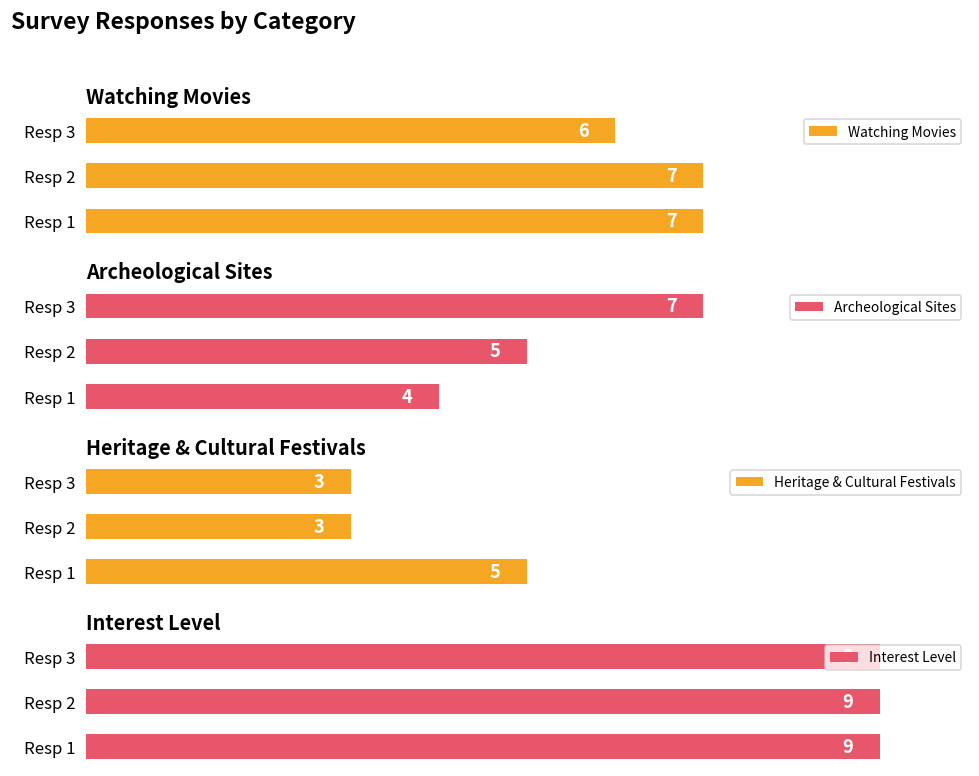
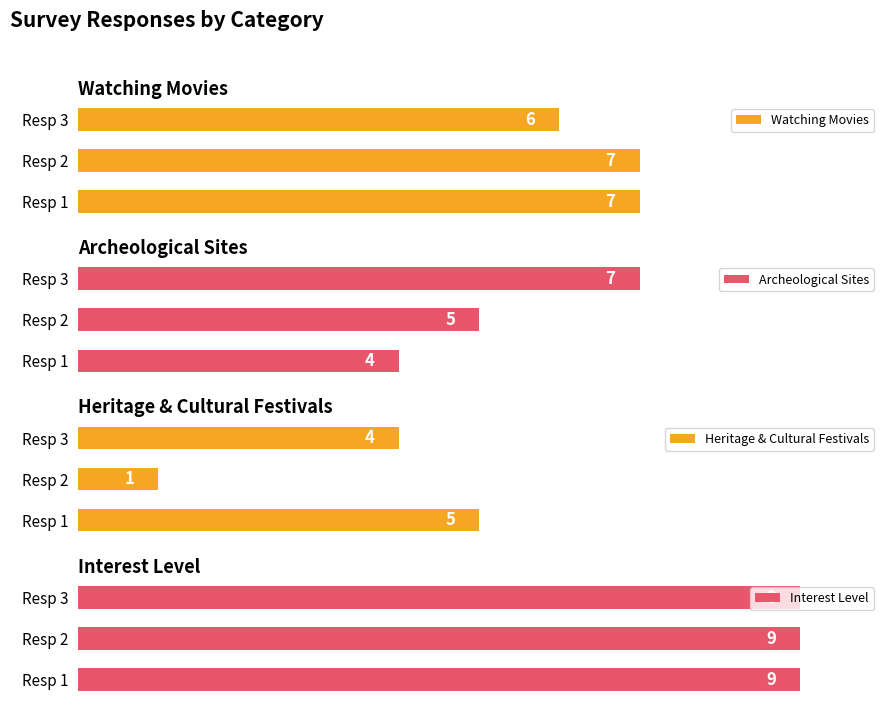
  {
    "Watching Movies": {
      "Resp 3": 6,
      "Resp 2": 7,
      "Resp 1": 7
    },
    "Archeological Sites": {
      "Resp 3": 7,
      "Resp 2": 5,
      "Resp 1": 4
    },
    "Heritage & Cultural Festivals": {
-     "Resp 3": 3,
-     "Resp 2": 3,
+     "Resp 3": 4,
+     "Resp 2": 1,
      "Resp 1": 5
    },
    "Interest Level": {
      "Resp 2": 9,
      "Resp 1": 9
    }
  }
